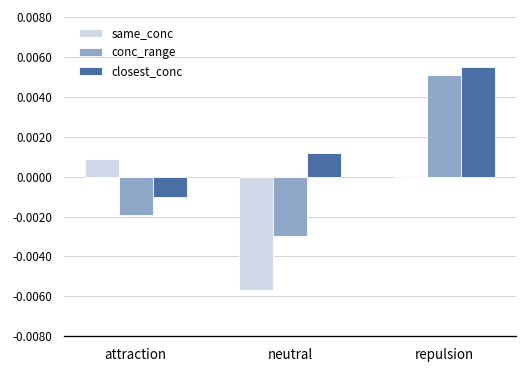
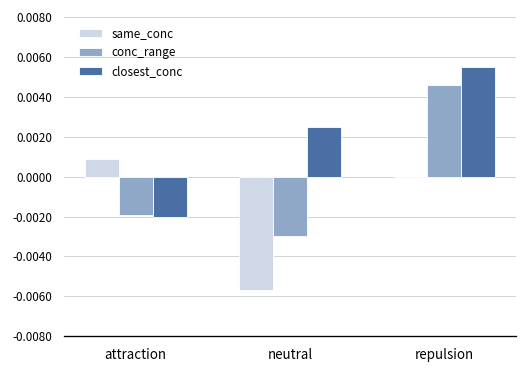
  {
    "same_conc": {
      "attraction": 0.0009,
      "neutral": -0.0057,
      "repulsion": 0.0000
    },
    "conc_range": {
      "attraction": -0.0019,
      "neutral": -0.0030,
-     "repulsion": 0.0051
+     "repulsion": 0.0046
    },
    "closest_conc": {
-     "attraction": -0.001,
-     "neutral": 0.0012,
+     "attraction": -0.002,
+     "neutral": 0.0025,
      "repulsion": 0.0055
    }
  }
